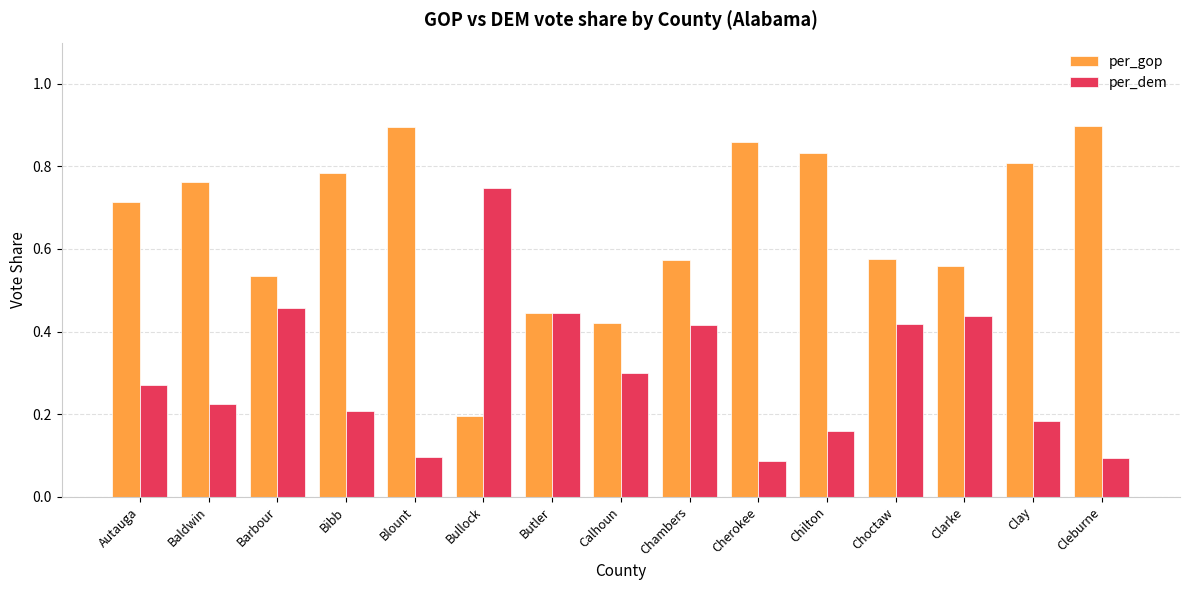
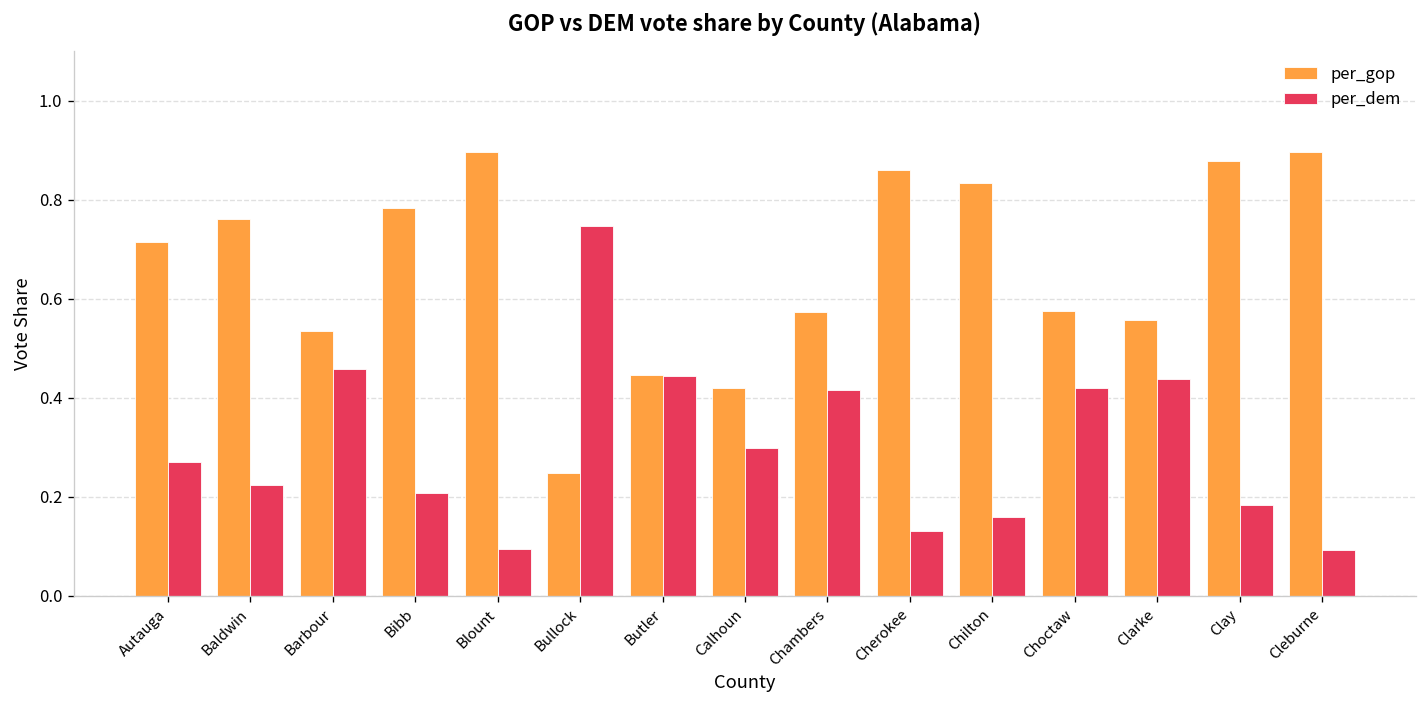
  {
    "per_gop": {
      "Autauga": 0.71,
      "Baldwin": 0.76,
      "Barbour": 0.53,
      "Bibb": 0.78,
      "Blount": 0.90,
-     "Bullock": 0.19,
+     "Bullock": 0.25,
      "Butler": 0.45,
      "Calhoun": 0.42,
      "Chambers": 0.57,
      "Cherokee": 0.86,
      "Chilton": 0.83,
      "Choctaw": 0.58,
      "Clarke": 0.56,
-     "Clay": 0.81,
+     "Clay": 0.88,
      "Cleburne": 0.90
    },
    "per_dem": {
      "Autauga": 0.27,
      "Baldwin": 0.22,
      "Barbour": 0.46,
      "Bibb": 0.21,
      "Blount": 0.10,
      "Bullock": 0.75,
      "Butler": 0.44,
      "Calhoun": 0.30,
      "Chambers": 0.42,
-     "Cherokee": 0.09,
+     "Cherokee": 0.13,
      "Chilton": 0.16,
      "Choctaw": 0.42,
      "Clarke": 0.44,
      "Clay": 0.18,
      "Cleburne": 0.09
    }
  }
